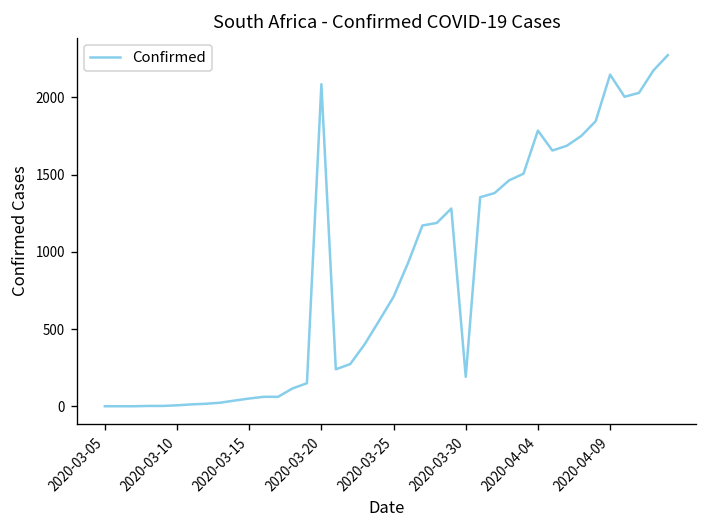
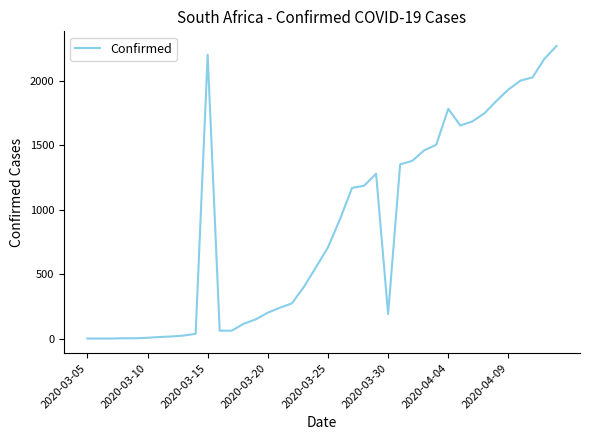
  {
    "2020-03-05": 0,
    "2020-03-10": 10,
-   "2020-03-15": 50,
-   "2020-03-20": 2080,
+   "2020-03-15": 2200,
+   "2020-03-20": 200,
    "2020-03-25": 710,
    "2020-03-30": 190,
    "2020-04-04": 1780,
-   "2020-04-09": 2150
+   "2020-04-09": 1930
  }
